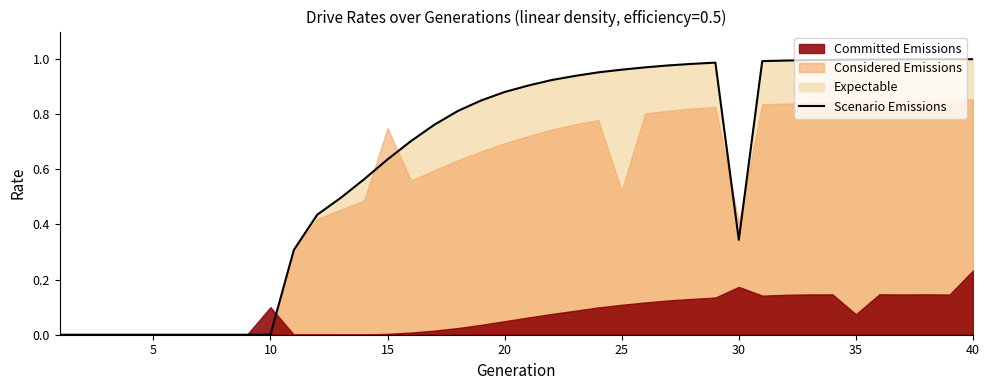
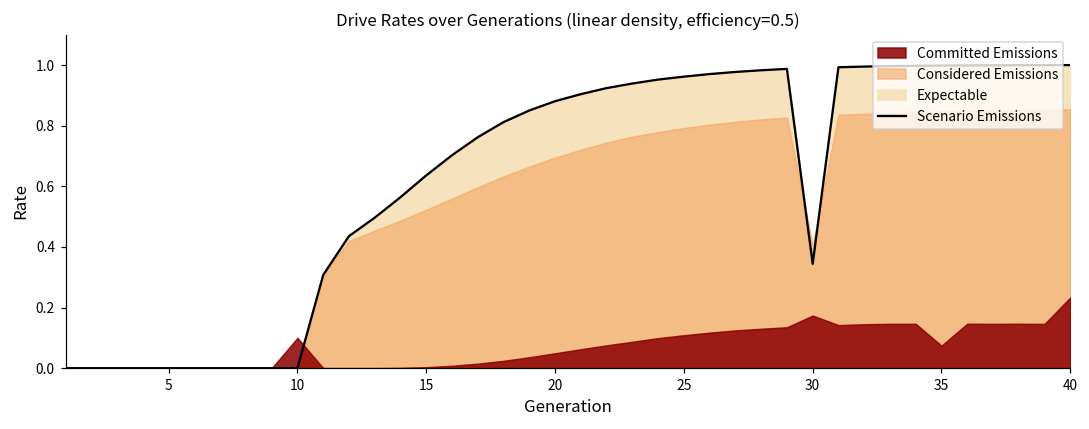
  {
    "Expectable": {
      "15": 0.64,
      "20": 0.88,
      "25": 0.96,
      "30": 0.34,
      "40": 1.00
    },
    "Considered Emissions": {
-     "15": 0.75,
+     "15": 0.52,
      "20": 0.69,
-     "25": 0.52,
+     "25": 0.79,
      "30": 0.41,
      "40": 0.85
    },
    "Committed Emissions": {
      "10": 0.10,
      "20": 0.05,
      "25": 0.11,
      "30": 0.17,
      "35": 0.07,
      "40": 0.23
    }
  }
